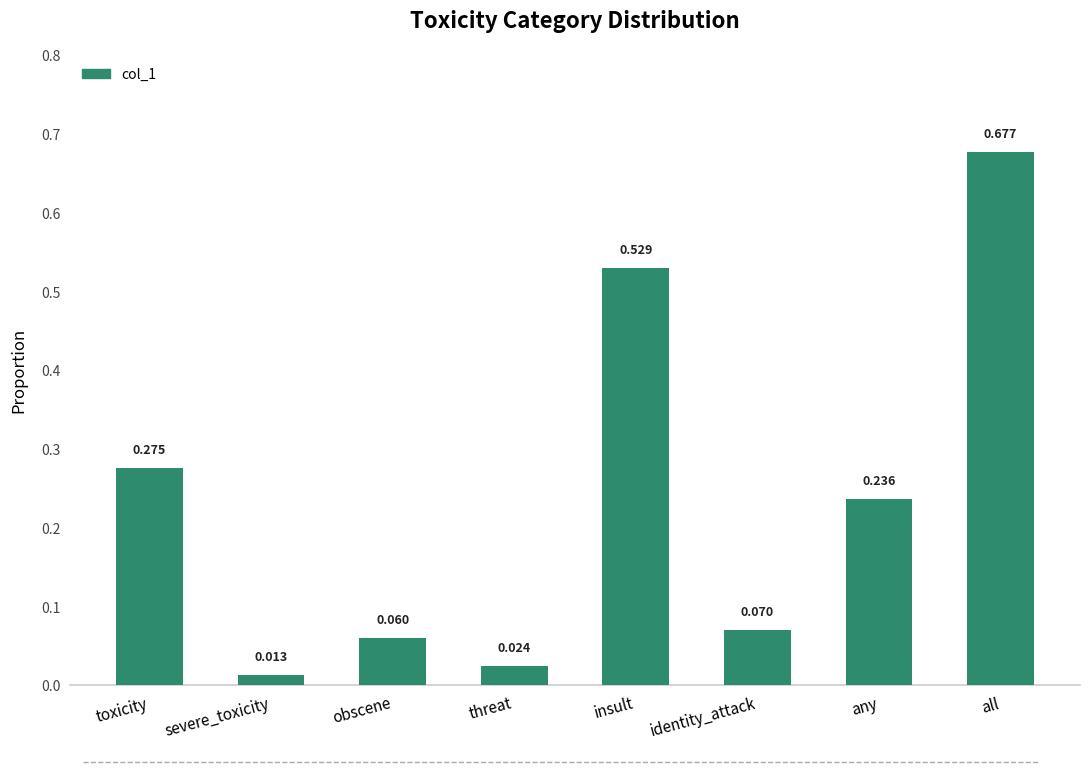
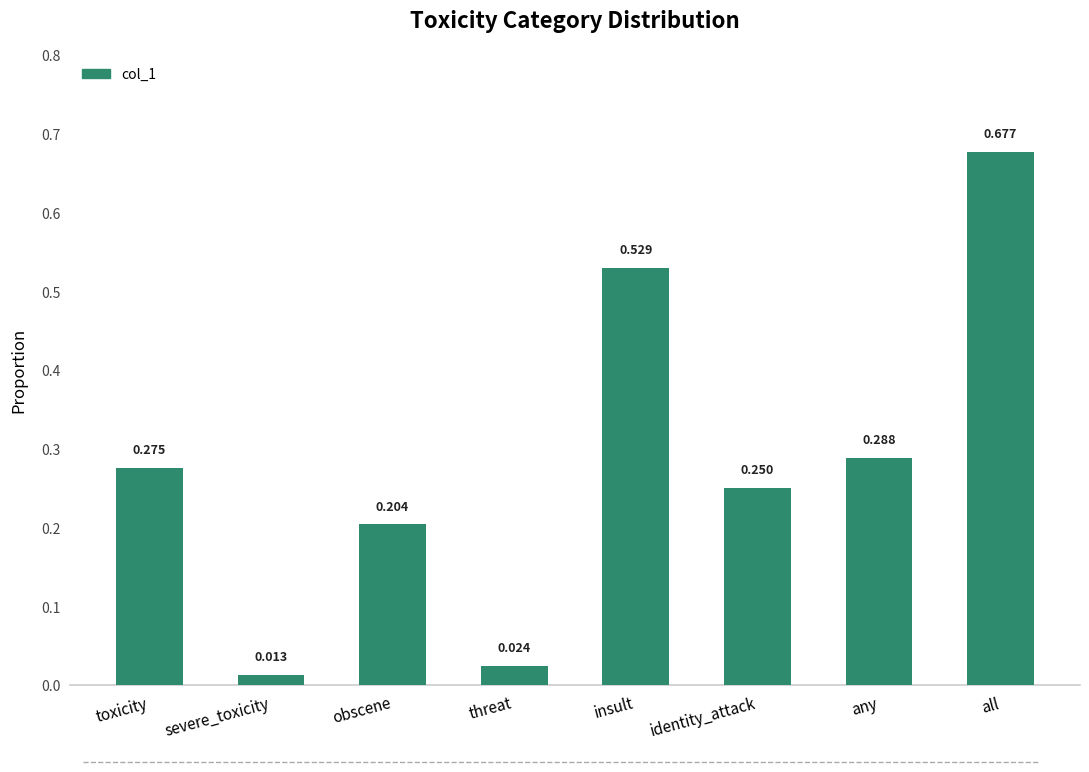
  {
    "toxicity": 0.275,
    "severe_toxicity": 0.013,
-   "obscene": 0.060,
+   "obscene": 0.204,
    "threat": 0.024,
    "insult": 0.529,
-   "identity_attack": 0.070,
-   "any": 0.236,
+   "identity_attack": 0.250,
+   "any": 0.288,
    "all": 0.677
  }
